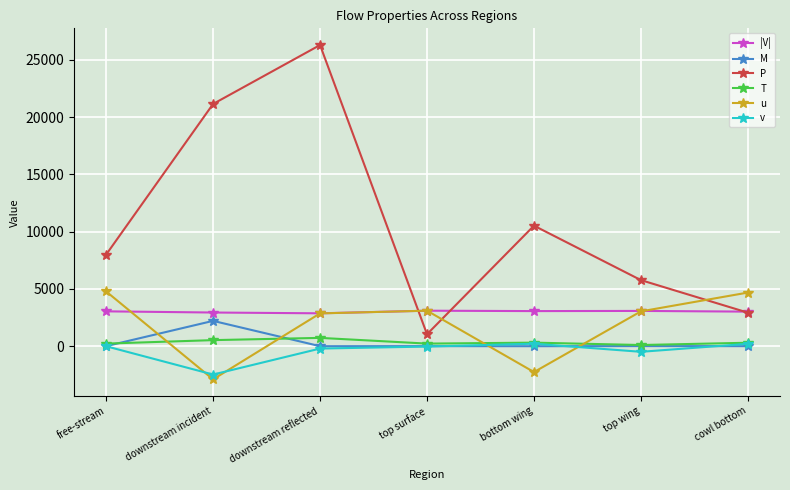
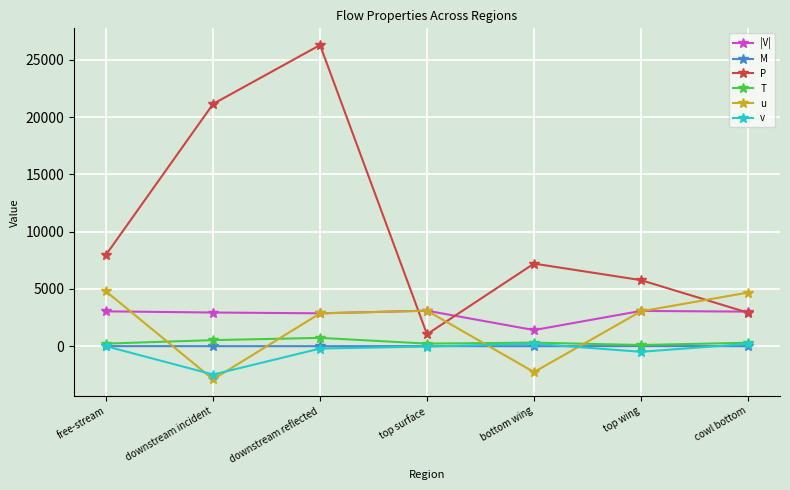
  {
    "|V|": {
      "free-stream": 3000,
      "downstream incident": 2900,
-     "bottom wing": 3100
+     "bottom wing": 1400
    },
    "M": {
-     "downstream incident": 2200
+     "downstream incident": 0
    },
    "P": {
      "free-stream": 8000,
      "downstream incident": 21200,
      "downstream reflected": 26300,
      "top surface": 1000,
-     "bottom wing": 10500,
+     "bottom wing": 7200,
      "top wing": 5800
    },
    "T": {
      "downstream incident": 500,
      "downstream reflected": 700
    },
    "u": {
      "free-stream": 4800,
      "downstream incident": -2900,
      "bottom wing": -2300,
      "cowl bottom": 4700
    },
    "v": {
      "downstream incident": -2500,
      "top wing": -500
    }
  }
